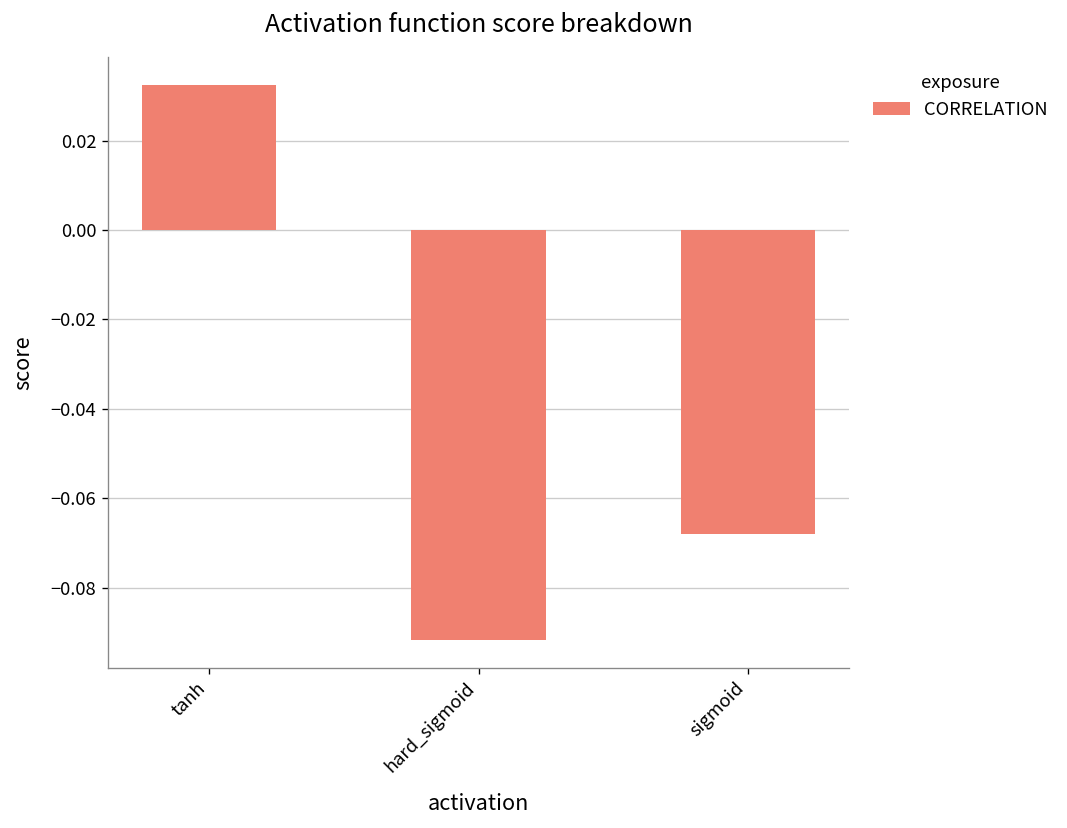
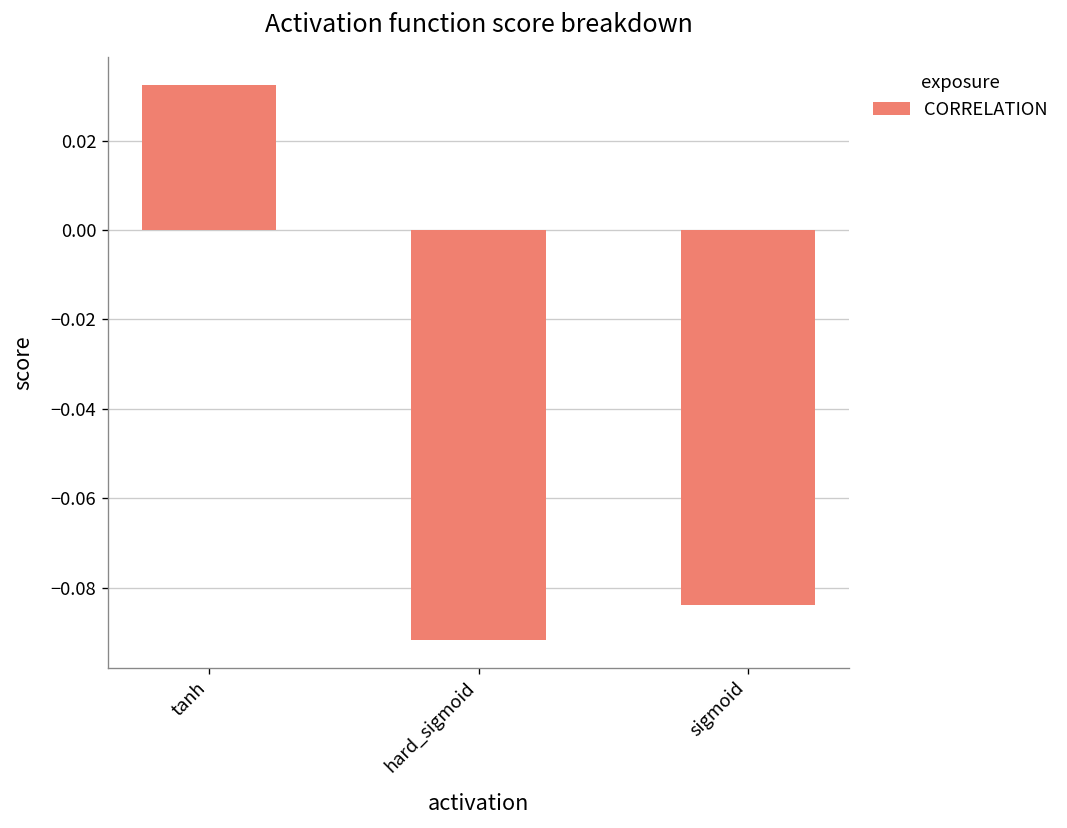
  {
    "tanh": 0.032,
    "hard_sigmoid": -0.092,
-   "sigmoid": -0.068
+   "sigmoid": -0.084
  }
